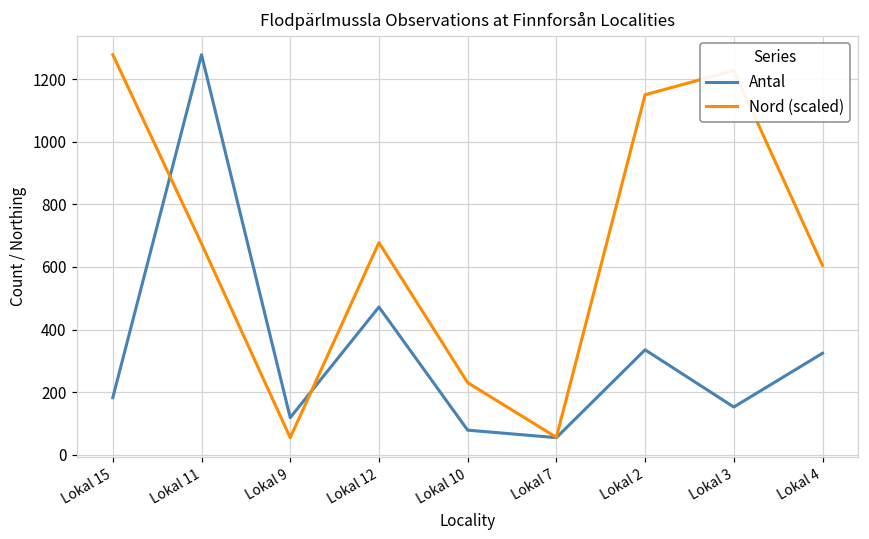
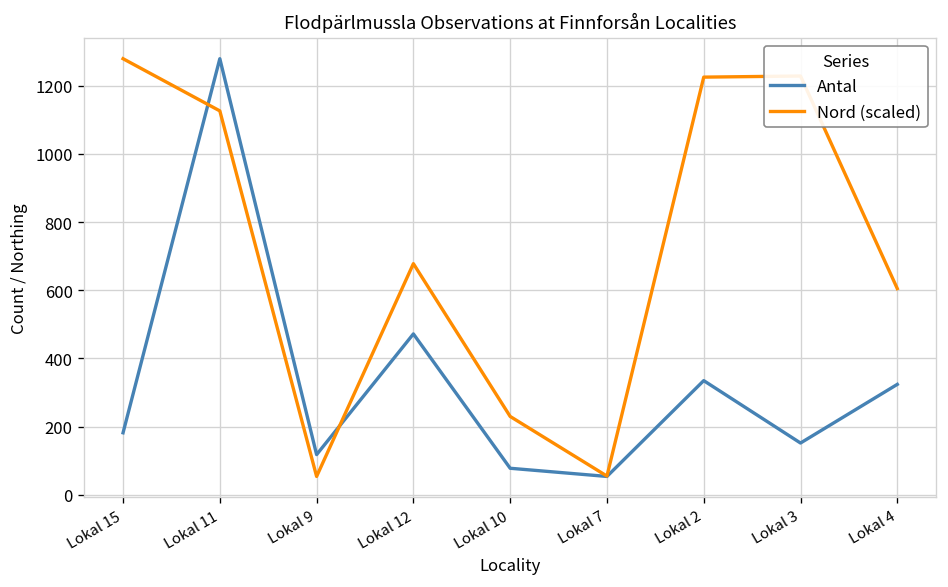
  {
    "Antal": {
      "Lokal 15": 180,
      "Lokal 11": 1280,
      "Lokal 9": 120,
      "Lokal 12": 470,
      "Lokal 10": 80,
      "Lokal 2": 340,
      "Lokal 3": 150,
      "Lokal 4": 320
    },
    "Nord (scaled)": {
      "Lokal 15": 1280,
-     "Lokal 11": 670,
+     "Lokal 11": 1130,
      "Lokal 9": 50,
      "Lokal 12": 680,
      "Lokal 10": 230,
-     "Lokal 2": 1150,
+     "Lokal 2": 1220,
      "Lokal 4": 600
    }
  }
